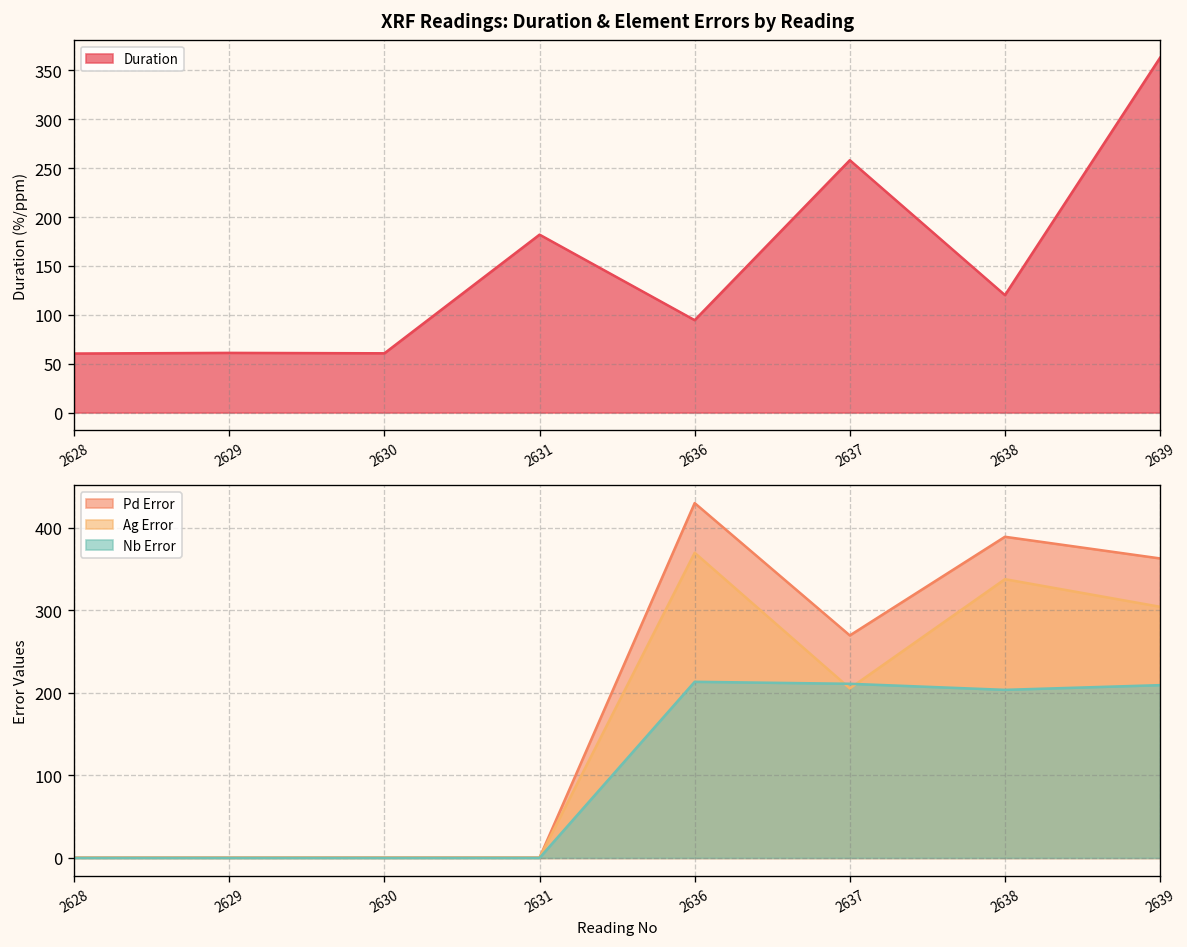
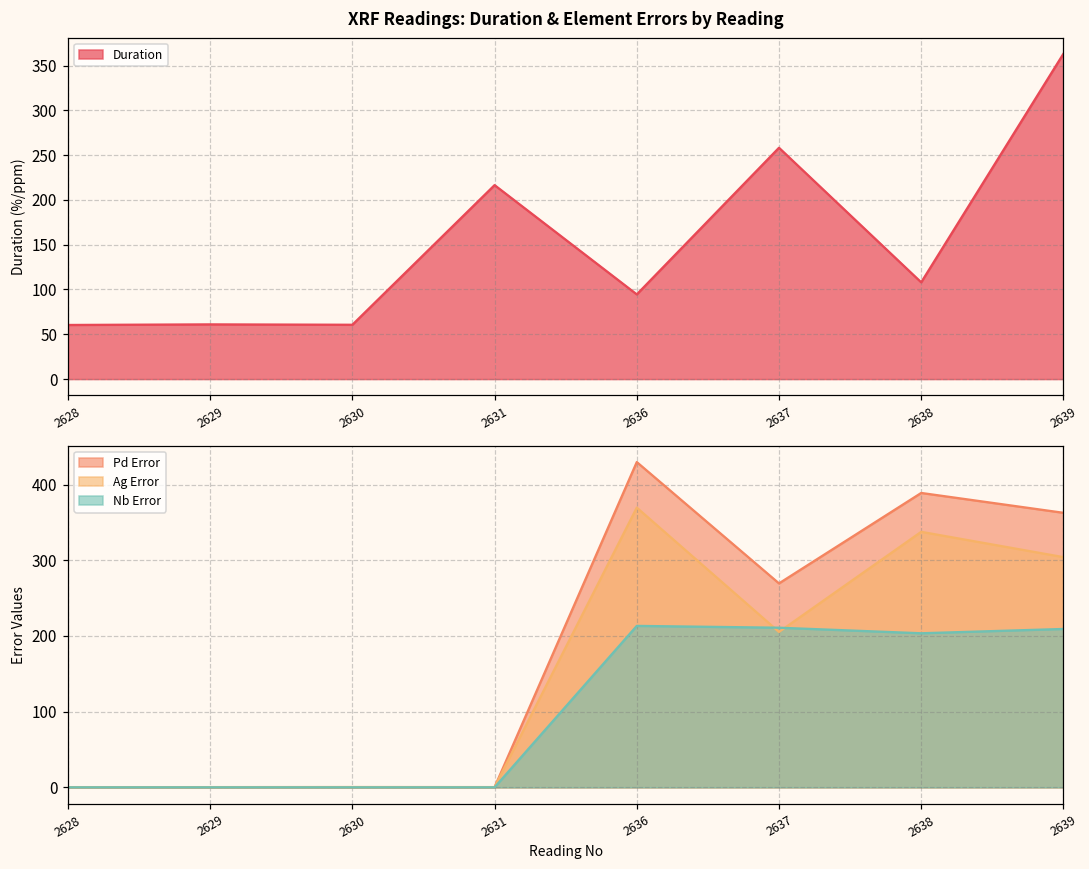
  {
    "XRF Readings: Duration & Element Errors by Reading": {
      "2628": 60,
      "2629": 60,
      "2630": 60,
-     "2631": 180,
+     "2631": 220,
      "2636": 90,
      "2637": 260,
-     "2638": 120,
+     "2638": 110,
      "2639": 360
    }
  }
